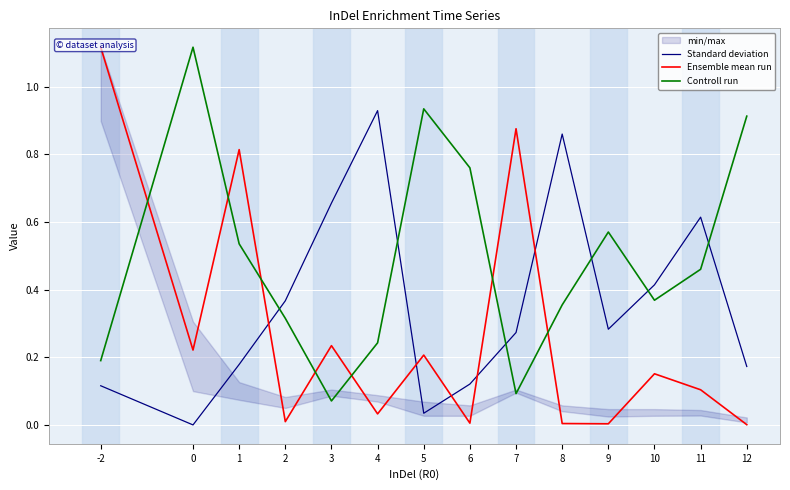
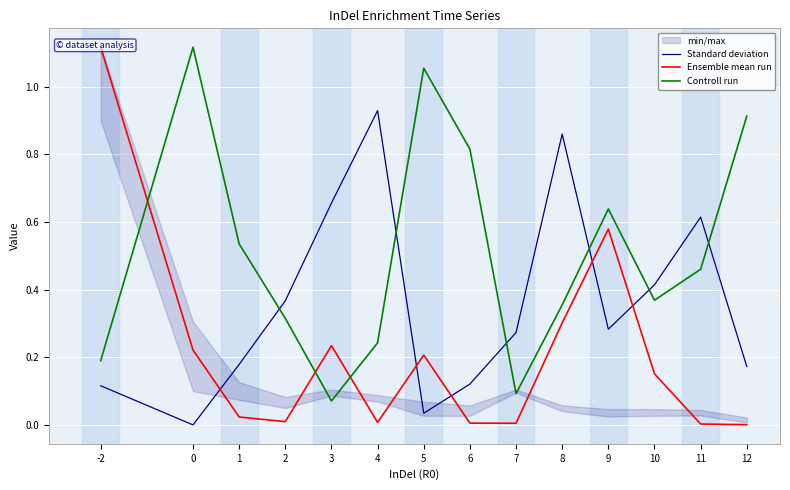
  {
    "Ensemble mean run": {
      "0": 0.22,
-     "1": 0.81,
+     "1": 0.02,
      "2": 0.01,
      "3": 0.23,
-     "4": 0.03,
+     "4": 0.01,
      "5": 0.21,
      "6": 0.01,
-     "7": 0.88,
-     "8": 0.00,
-     "9": 0.00,
+     "7": 0.00,
+     "8": 0.30,
+     "9": 0.58,
      "10": 0.15,
-     "11": 0.10,
+     "11": 0.00,
      "12": 0.00
    },
    "Controll run": {
      "-2": 0.19,
      "0": 1.12,
      "1": 0.54,
      "2": 0.32,
      "3": 0.07,
      "4": 0.24,
-     "5": 0.93,
-     "6": 0.76,
+     "5": 1.06,
+     "6": 0.82,
      "7": 0.09,
      "8": 0.36,
-     "9": 0.57,
+     "9": 0.64,
      "10": 0.37,
      "11": 0.46,
      "12": 0.91
    }
  }
